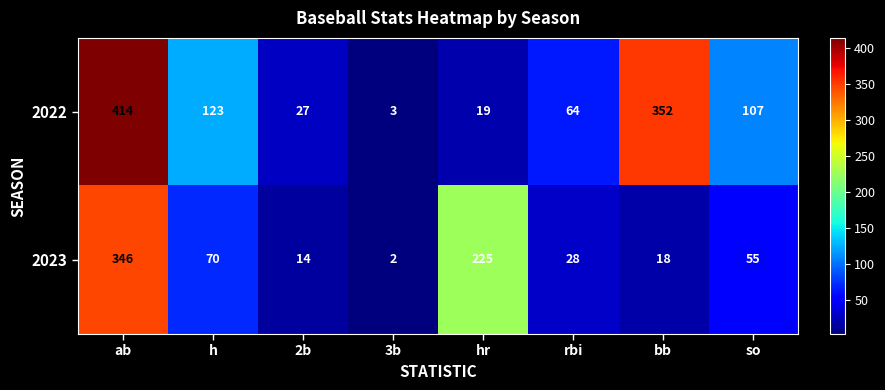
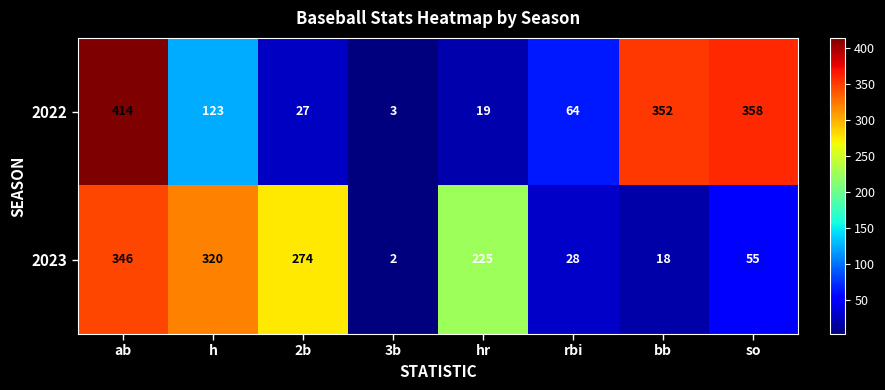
  {
    "2022": {
      "ab": 414,
      "h": 123,
      "2b": 27,
      "3b": 3,
      "hr": 19,
      "rbi": 64,
      "bb": 352,
-     "so": 107
+     "so": 358
    },
    "2023": {
      "ab": 346,
-     "h": 70,
-     "2b": 14,
+     "h": 320,
+     "2b": 274,
      "3b": 2,
      "hr": 225,
      "rbi": 28,
      "bb": 18,
      "so": 55
    }
  }
